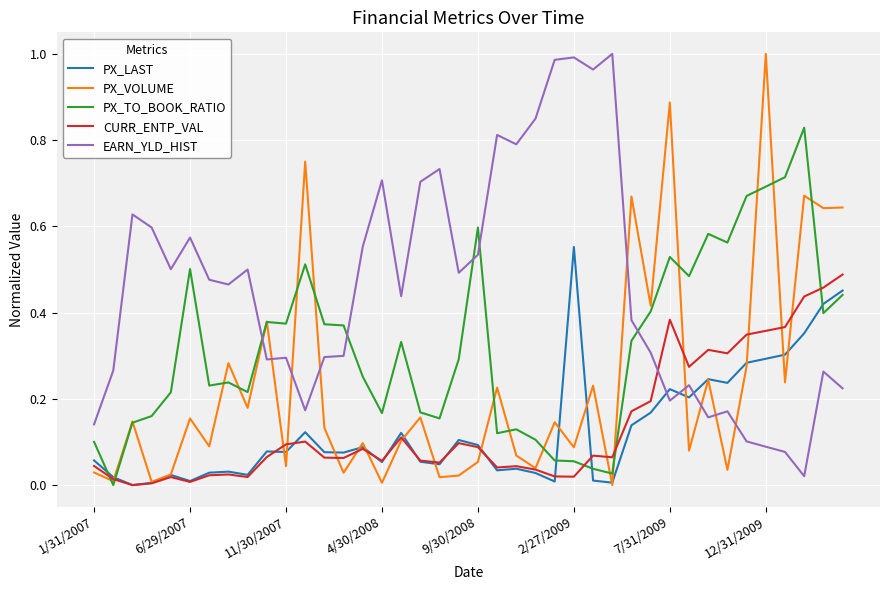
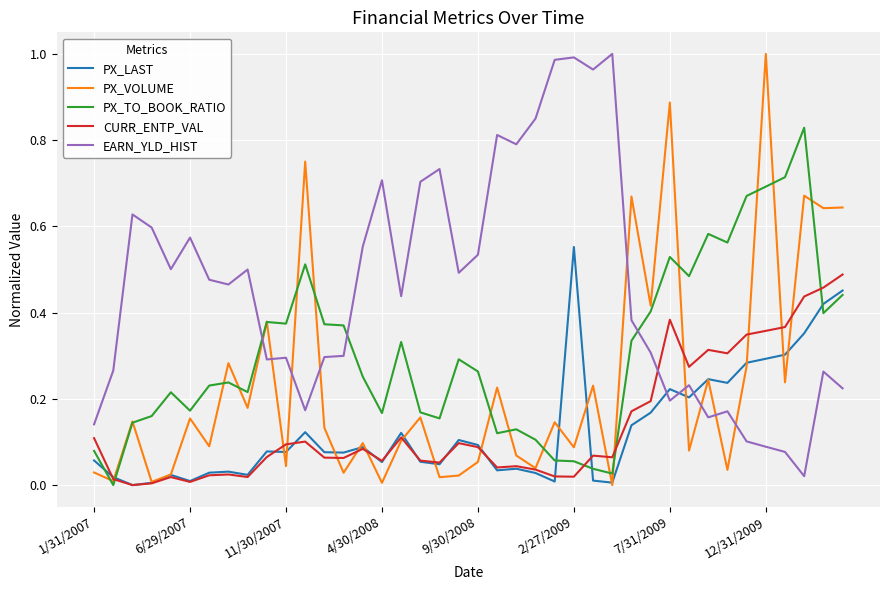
  {
    "PX_LAST": {
      "1/31/2007": 0.06,
      "11/30/2007": 0.08,
      "2/27/2009": 0.55,
      "7/31/2009": 0.22,
      "12/31/2009": 0.29
    },
    "PX_VOLUME": {
      "1/31/2007": 0.03,
      "6/29/2007": 0.15,
      "11/30/2007": 0.04,
      "4/30/2008": 0.01,
      "9/30/2008": 0.05,
      "2/27/2009": 0.09,
      "7/31/2009": 0.89,
      "12/31/2009": 1.00
    },
    "PX_TO_BOOK_RATIO": {
-     "1/31/2007": 0.10,
-     "6/29/2007": 0.50,
+     "1/31/2007": 0.08,
+     "6/29/2007": 0.17,
      "11/30/2007": 0.37,
      "4/30/2008": 0.17,
-     "9/30/2008": 0.60,
+     "9/30/2008": 0.26,
      "2/27/2009": 0.06,
      "7/31/2009": 0.53,
      "12/31/2009": 0.69
    },
    "CURR_ENTP_VAL": {
-     "1/31/2007": 0.04,
+     "1/31/2007": 0.11,
      "11/30/2007": 0.09,
      "2/27/2009": 0.02,
      "7/31/2009": 0.38,
      "12/31/2009": 0.36
    },
    "EARN_YLD_HIST": {
      "1/31/2007": 0.14,
      "6/29/2007": 0.57,
      "11/30/2007": 0.30,
      "4/30/2008": 0.71,
      "9/30/2008": 0.53,
      "2/27/2009": 0.99,
      "7/31/2009": 0.20,
      "12/31/2009": 0.09
    }
  }
